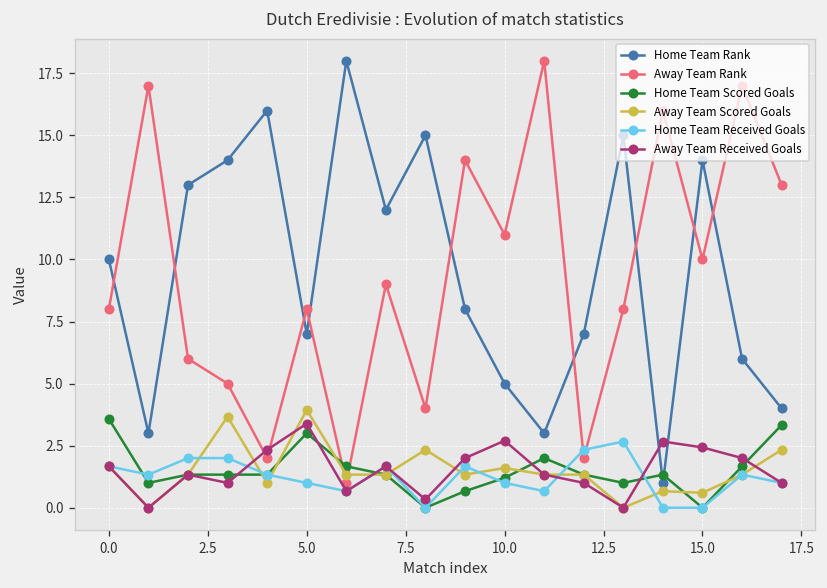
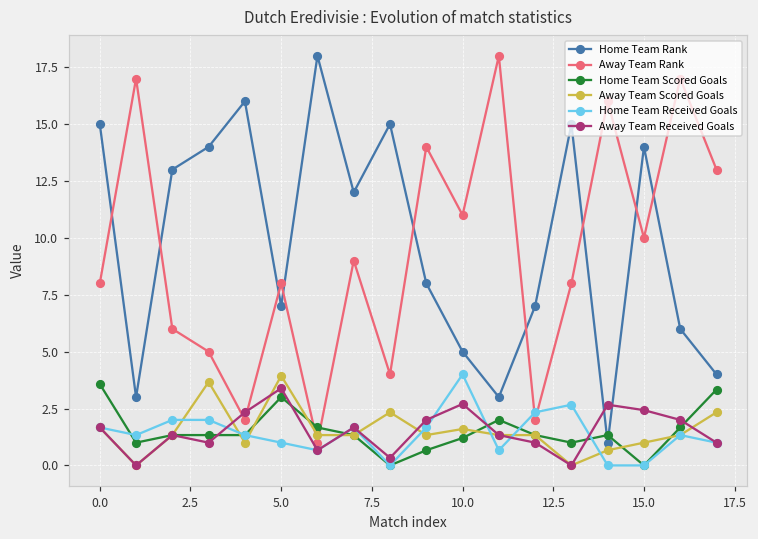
  {
    "Home Team Rank": {
-     "0.0": 10,
+     "0.0": 15,
      "5.0": 7,
      "10.0": 5,
      "15.0": 14
    },
    "Away Team Rank": {
      "0.0": 8.0,
      "5.0": 8.0,
      "10.0": 11.0,
      "15.0": 10.0
    },
    "Home Team Scored Goals": {
      "0.0": 3.6,
      "5.0": 3.0,
      "10.0": 1.2
    },
    "Away Team Scored Goals": {
      "5.0": 3.9,
      "10.0": 1.6,
-     "15.0": 0.6
+     "15.0": 1.0
    },
    "Home Team Received Goals": {
      "5.0": 1,
-     "10.0": 1
+     "10.0": 4
    },
    "Away Team Received Goals": {
      "5.0": 3.4,
      "10.0": 2.7,
      "15.0": 2.4
    }
  }
